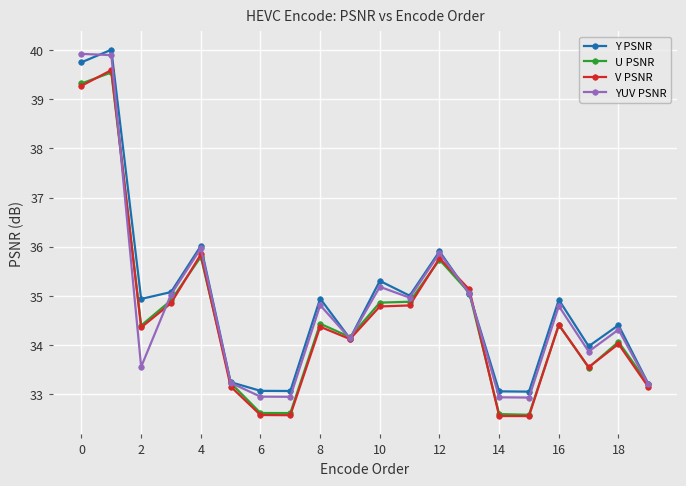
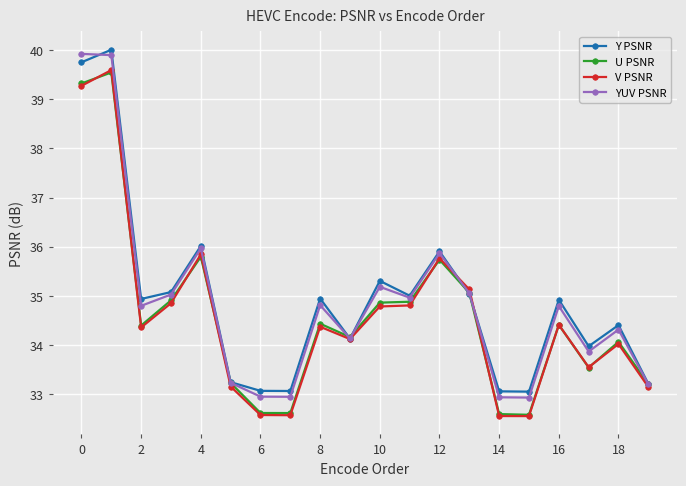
  {
    "Y PSNR": {
      "0": 39.8,
      "2": 34.9,
      "6": 33.1,
      "8": 34.9,
      "10": 35.3,
      "14": 33.1,
      "16": 34.9,
      "18": 34.4
    },
    "U PSNR": {
      "8": 34.4,
      "10": 34.9
    },
    "V PSNR": {
      "8": 34.4,
      "10": 34.8
    },
    "YUV PSNR": {
      "0": 39.9,
-     "2": 33.6,
+     "2": 34.8,
      "6": 32.9,
      "8": 34.8,
      "10": 35.2,
      "14": 32.9,
      "16": 34.8,
      "18": 34.3
    }
  }
